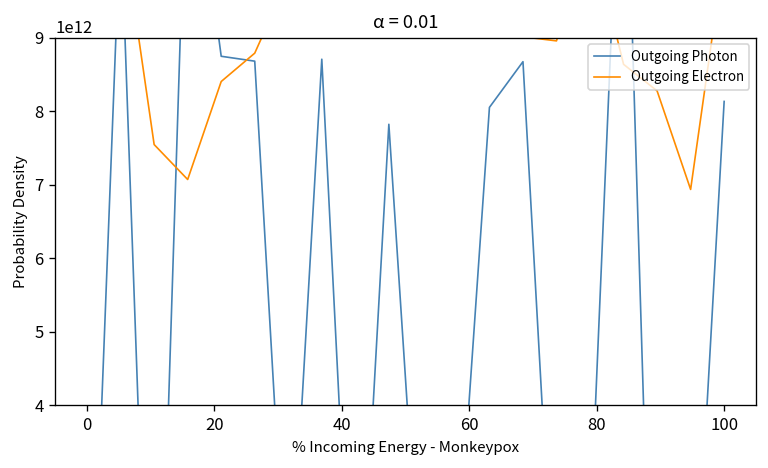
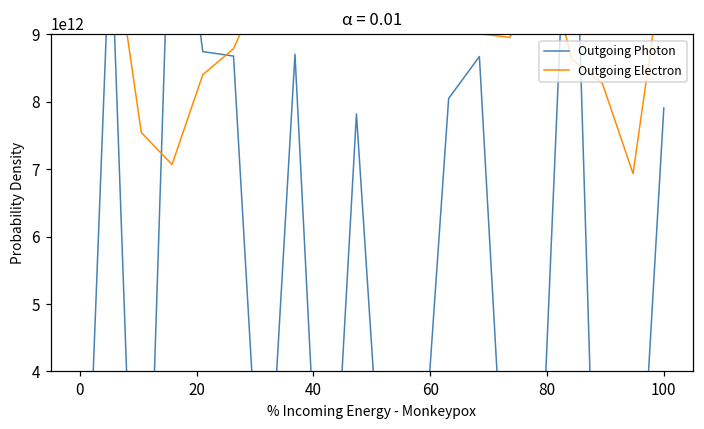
  {
    "Outgoing Photon": {
-     "100": 8100000000000
+     "100": 7900000000000
    }
  }
